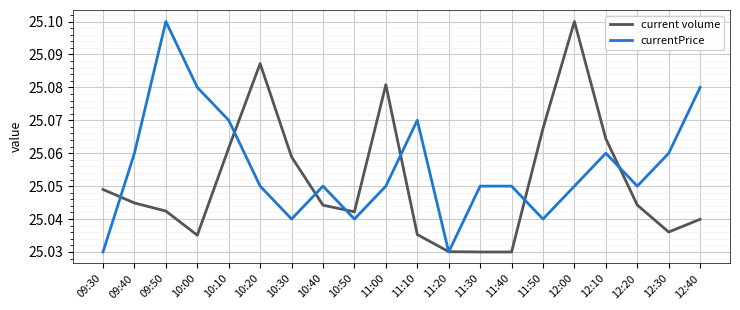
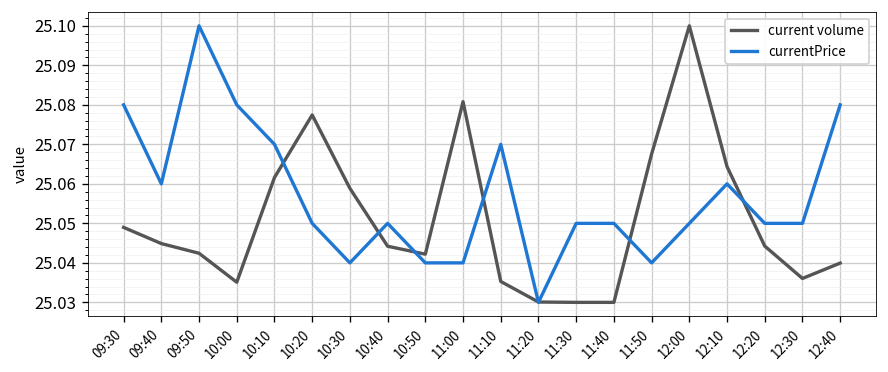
  {
    "current volume": {
      "09:30": 25.049,
      "09:40": 25.045,
      "09:50": 25.042,
      "10:00": 25.035,
      "10:10": 25.062,
-     "10:20": 25.087,
+     "10:20": 25.077,
      "10:30": 25.059,
      "10:40": 25.044,
      "10:50": 25.042,
      "11:00": 25.081,
      "11:10": 25.035,
      "11:30": 25.030,
      "11:40": 25.030,
      "11:50": 25.068,
      "12:00": 25.100,
      "12:10": 25.064,
      "12:20": 25.044,
      "12:30": 25.036,
      "12:40": 25.040
    },
    "currentPrice": {
-     "09:30": 25.03,
+     "09:30": 25.08,
      "09:40": 25.06,
      "09:50": 25.10,
      "10:00": 25.08,
      "10:10": 25.07,
      "10:20": 25.05,
      "10:30": 25.04,
      "10:40": 25.05,
      "10:50": 25.04,
-     "11:00": 25.05,
+     "11:00": 25.04,
      "11:10": 25.07,
      "11:30": 25.05,
      "11:40": 25.05,
      "11:50": 25.04,
      "12:00": 25.05,
      "12:10": 25.06,
      "12:20": 25.05,
-     "12:30": 25.06,
+     "12:30": 25.05,
      "12:40": 25.08
    }
  }
